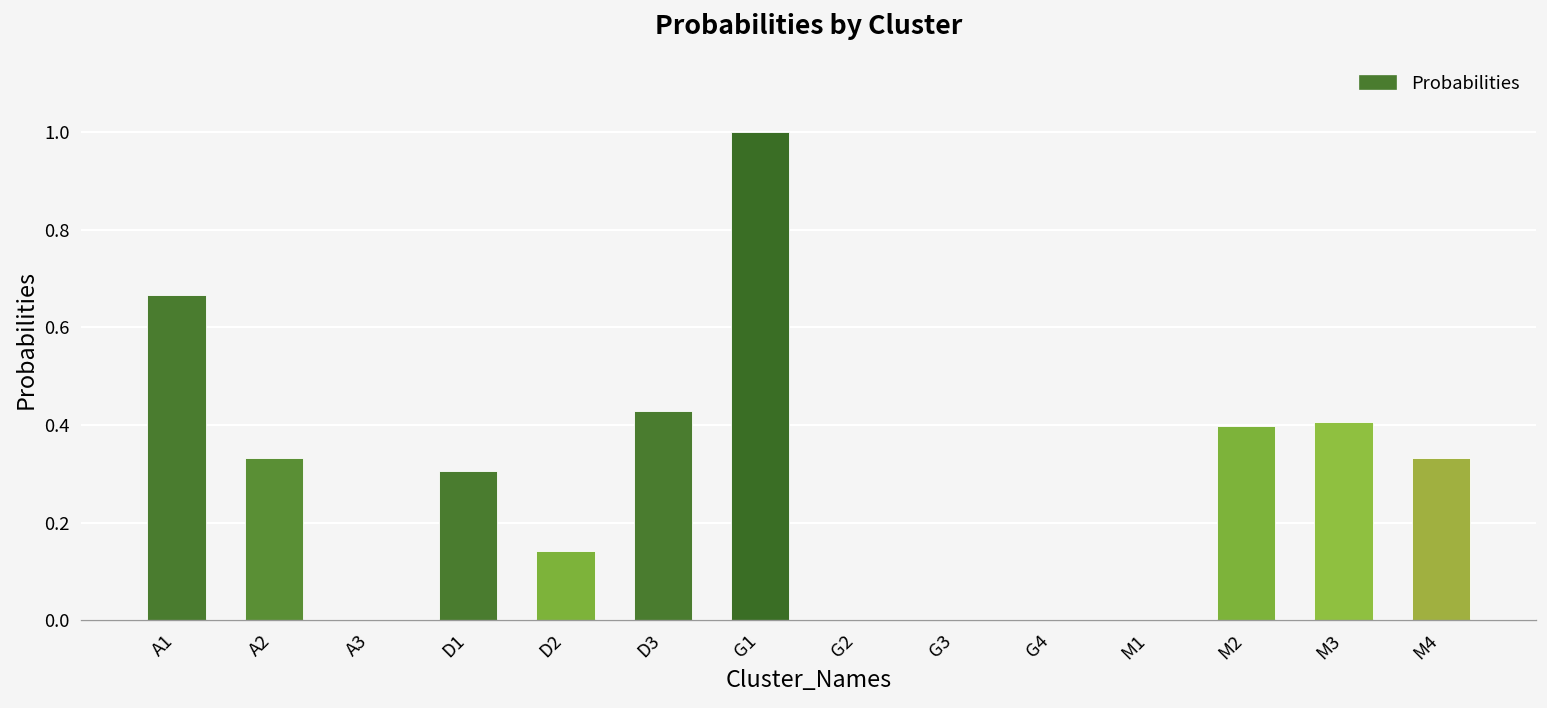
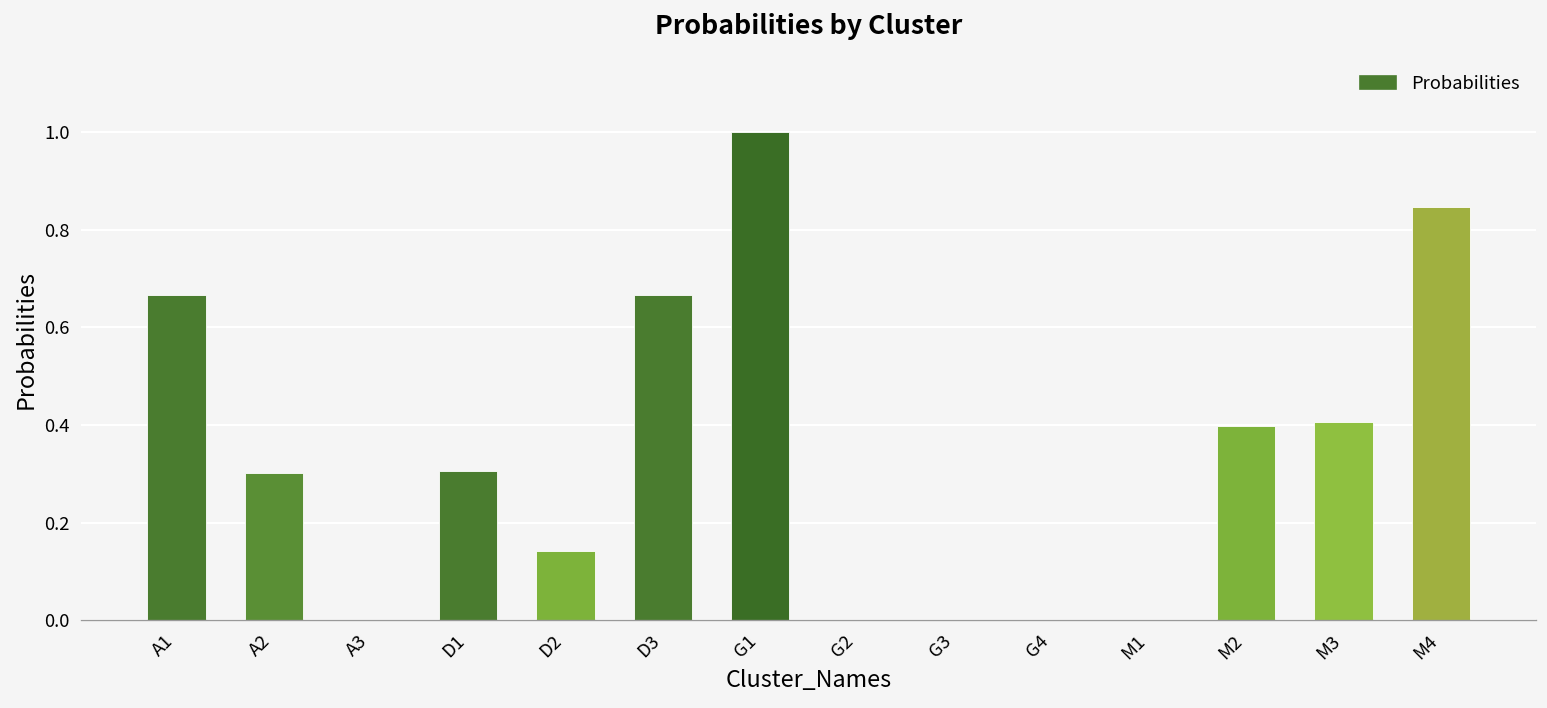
  {
    "A1": 0.67,
-   "A2": 0.33,
+   "A2": 0.30,
    "A3": 0.00,
    "D1": 0.31,
    "D2": 0.14,
-   "D3": 0.43,
+   "D3": 0.67,
    "G1": 1.00,
    "G2": 0.00,
    "G3": 0.00,
    "G4": 0.00,
    "M1": 0.00,
    "M2": 0.40,
    "M3": 0.41,
-   "M4": 0.33
+   "M4": 0.85
  }
